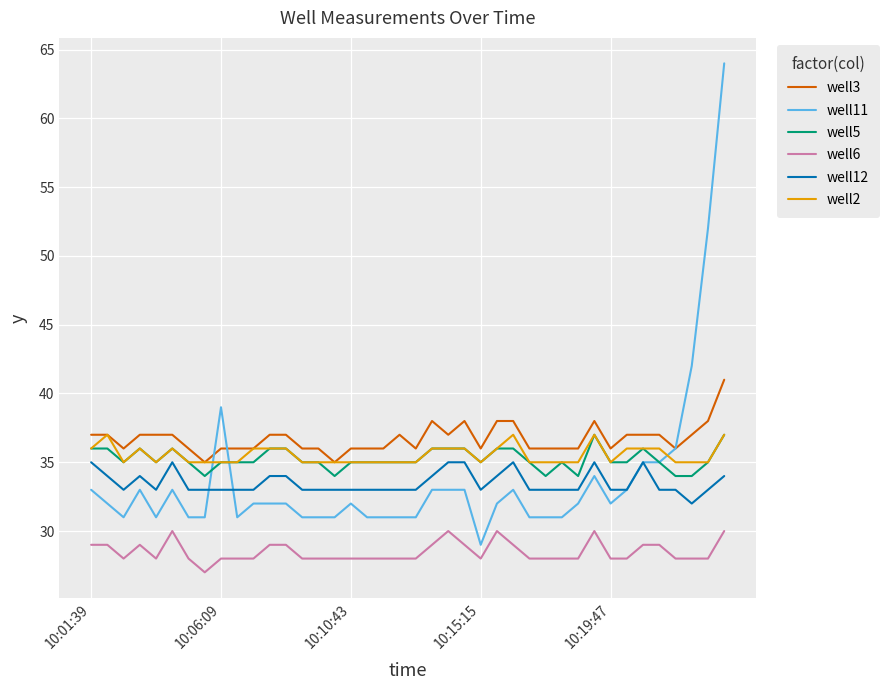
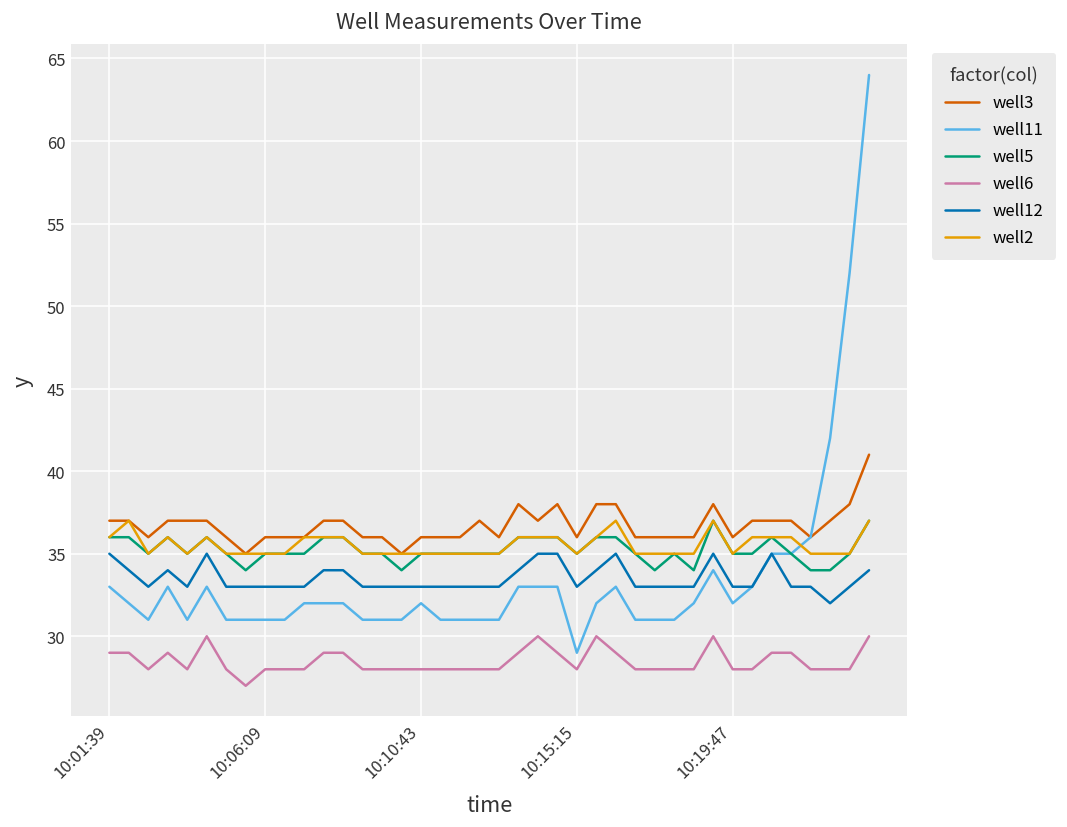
  {
    "well3": {
      "10:01:39": 37,
      "10:06:09": 36,
      "10:10:43": 36,
      "10:15:15": 36,
      "10:19:47": 36
    },
    "well11": {
      "10:01:39": 33,
-     "10:06:09": 39,
+     "10:06:09": 31,
      "10:10:43": 32,
      "10:15:15": 29,
      "10:19:47": 32
    },
    "well6": {
      "10:01:39": 29,
      "10:06:09": 28,
      "10:10:43": 28,
      "10:15:15": 28,
      "10:19:47": 28
    },
    "well12": {
      "10:01:39": 35,
      "10:06:09": 33,
      "10:10:43": 33,
      "10:15:15": 33,
      "10:19:47": 33
    }
  }
